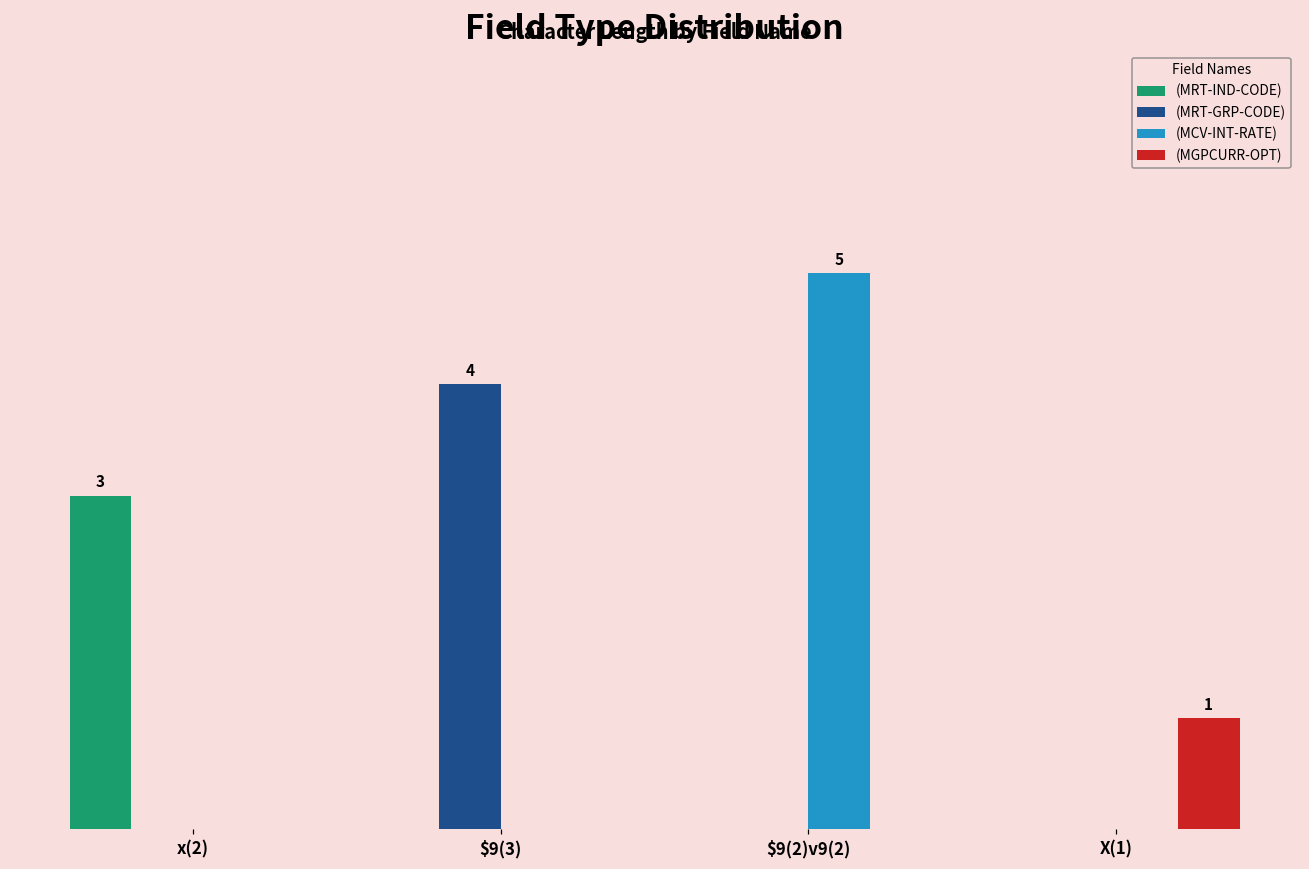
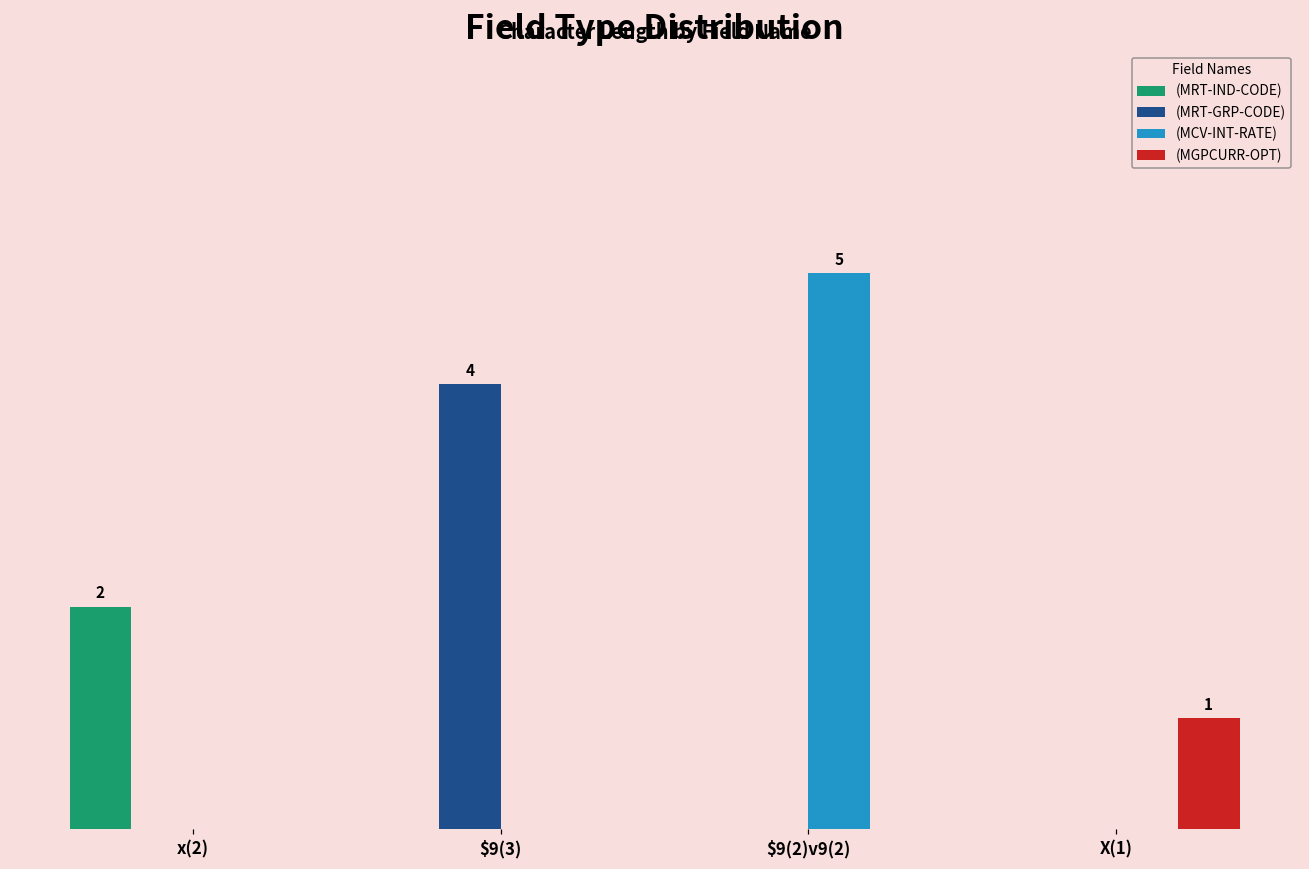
  {
    "(MRT-IND-CODE)": {
-     "x(2)": 3
+     "x(2)": 2
    },
    "(MRT-GRP-CODE)": {
      "$9(3)": 4
    },
    "(MCV-INT-RATE)": {
      "$9(2)v9(2)": 5
    },
    "(MGPCURR-OPT)": {
      "X(1)": 1
    }
  }
